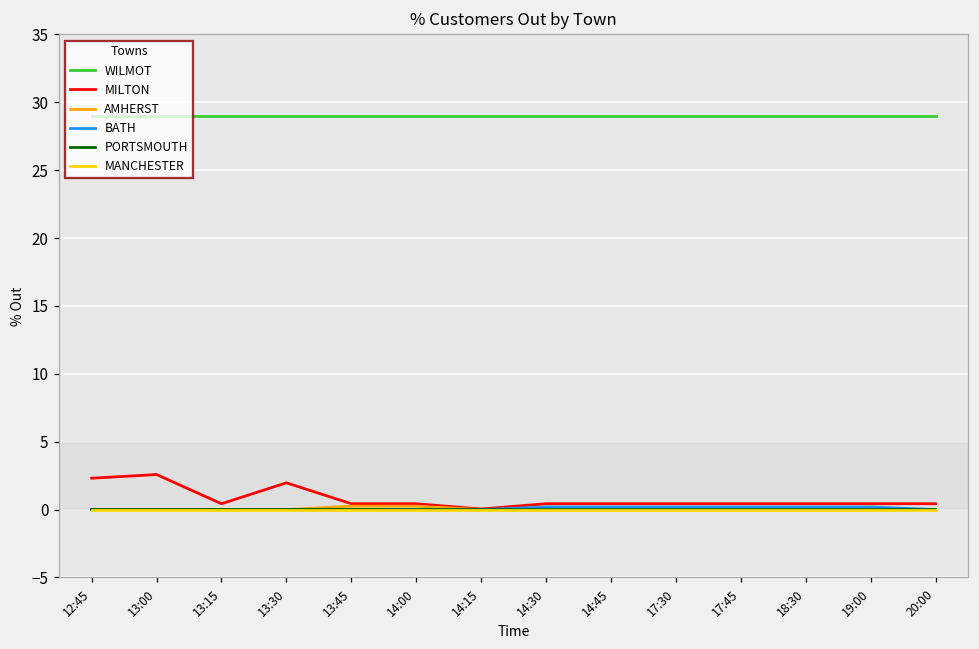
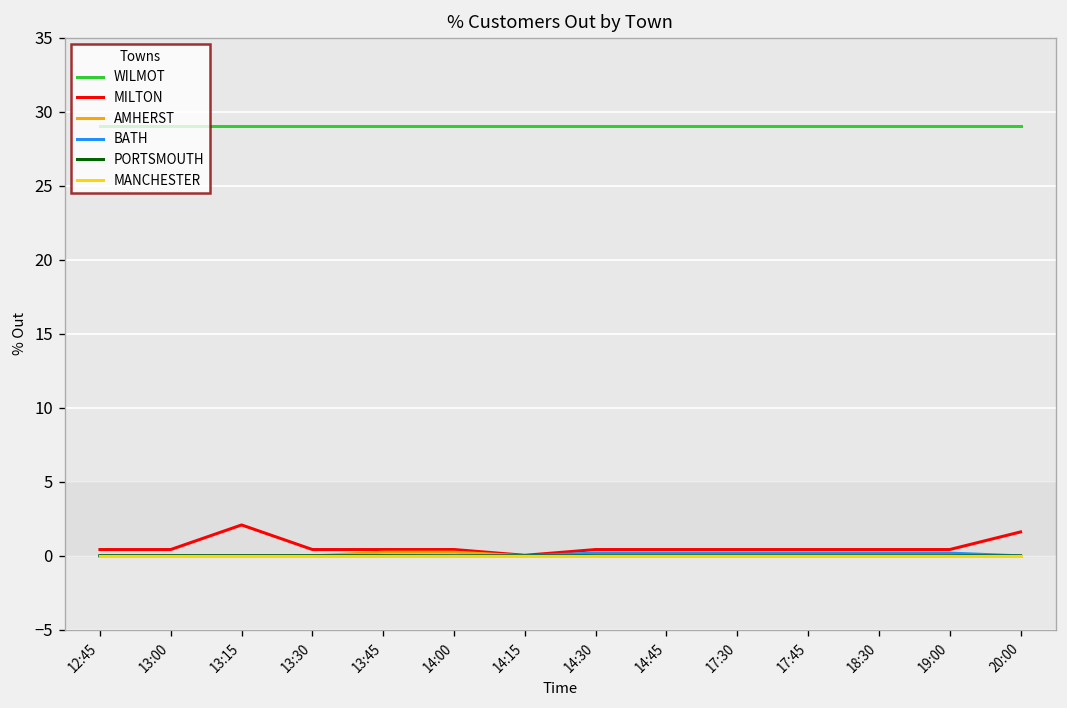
  {
    "WILMOT": {
      "13:15": 29.0,
      "13:30": 29.0,
      "13:45": 29.0,
      "14:00": 29.0,
      "14:15": 29.0,
      "14:30": 29.0,
      "14:45": 29.0,
      "17:30": 29.0,
      "17:45": 29.0,
      "18:30": 29.0,
      "19:00": 29.0,
      "20:00": 29.0
    },
    "MILTON": {
-     "12:45": 2.3,
-     "13:00": 2.6,
-     "13:15": 0.4,
-     "13:30": 2.0,
+     "12:45": 0.4,
+     "13:00": 0.4,
+     "13:15": 2.1,
+     "13:30": 0.4,
      "14:30": 0.4,
      "14:45": 0.4,
      "17:30": 0.4,
      "17:45": 0.4,
      "18:30": 0.4,
      "19:00": 0.4,
-     "20:00": 0.4
+     "20:00": 1.6
    }
  }
